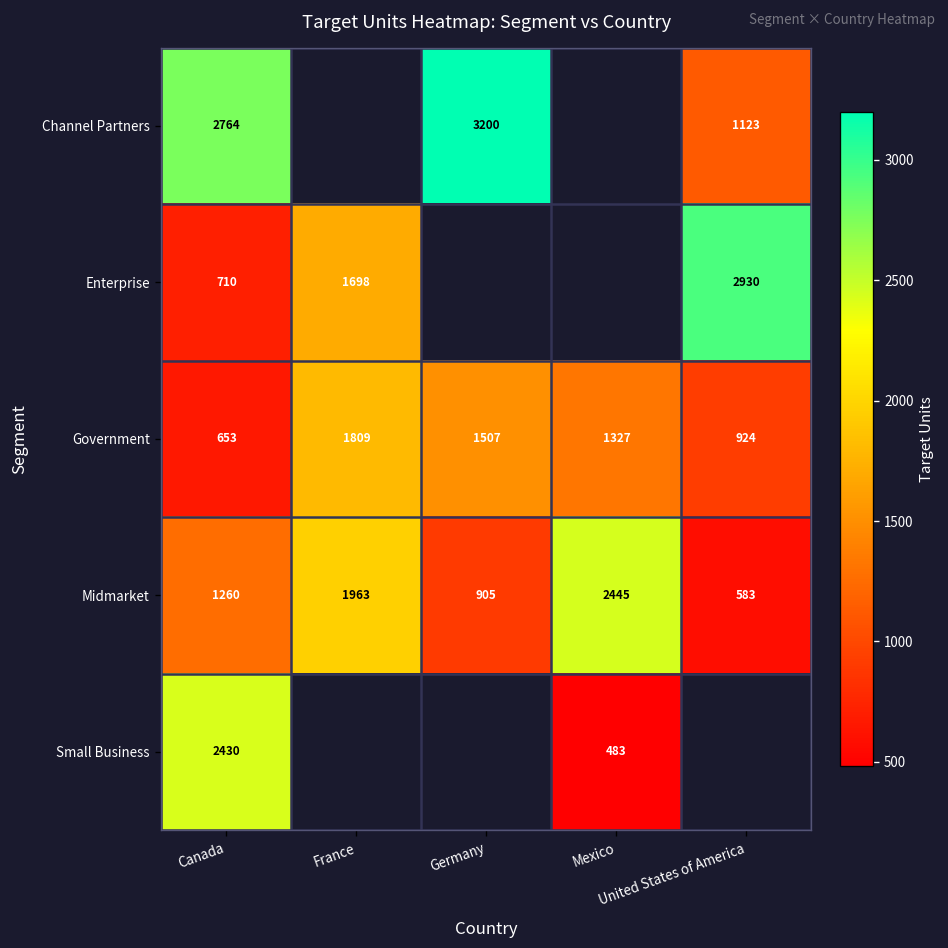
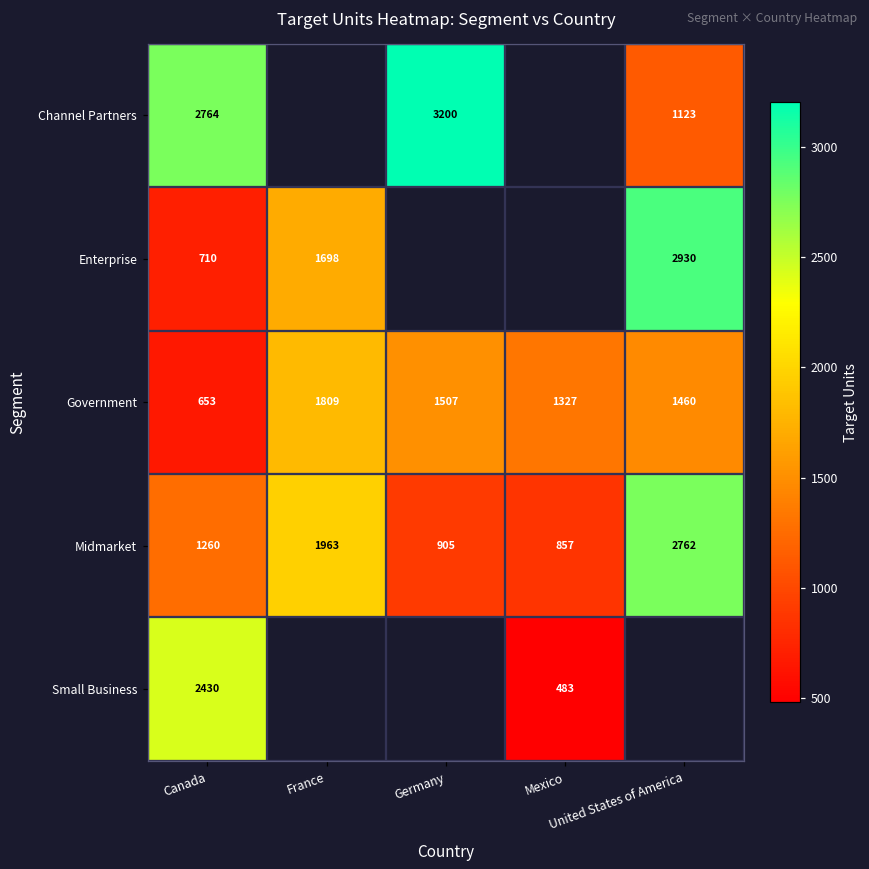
  {
    "Channel Partners": {
      "Canada": 2764,
      "Germany": 3200,
      "United States of America": 1123
    },
    "Enterprise": {
      "Canada": 710,
      "France": 1698,
      "United States of America": 2930
    },
    "Government": {
      "Canada": 653,
      "France": 1809,
      "Germany": 1507,
      "Mexico": 1327,
-     "United States of America": 924
+     "United States of America": 1460
    },
    "Midmarket": {
      "Canada": 1260,
      "France": 1963,
      "Germany": 905,
-     "Mexico": 2445,
-     "United States of America": 583
+     "Mexico": 857,
+     "United States of America": 2762
    },
    "Small Business": {
      "Canada": 2430,
      "Mexico": 483
    }
  }
